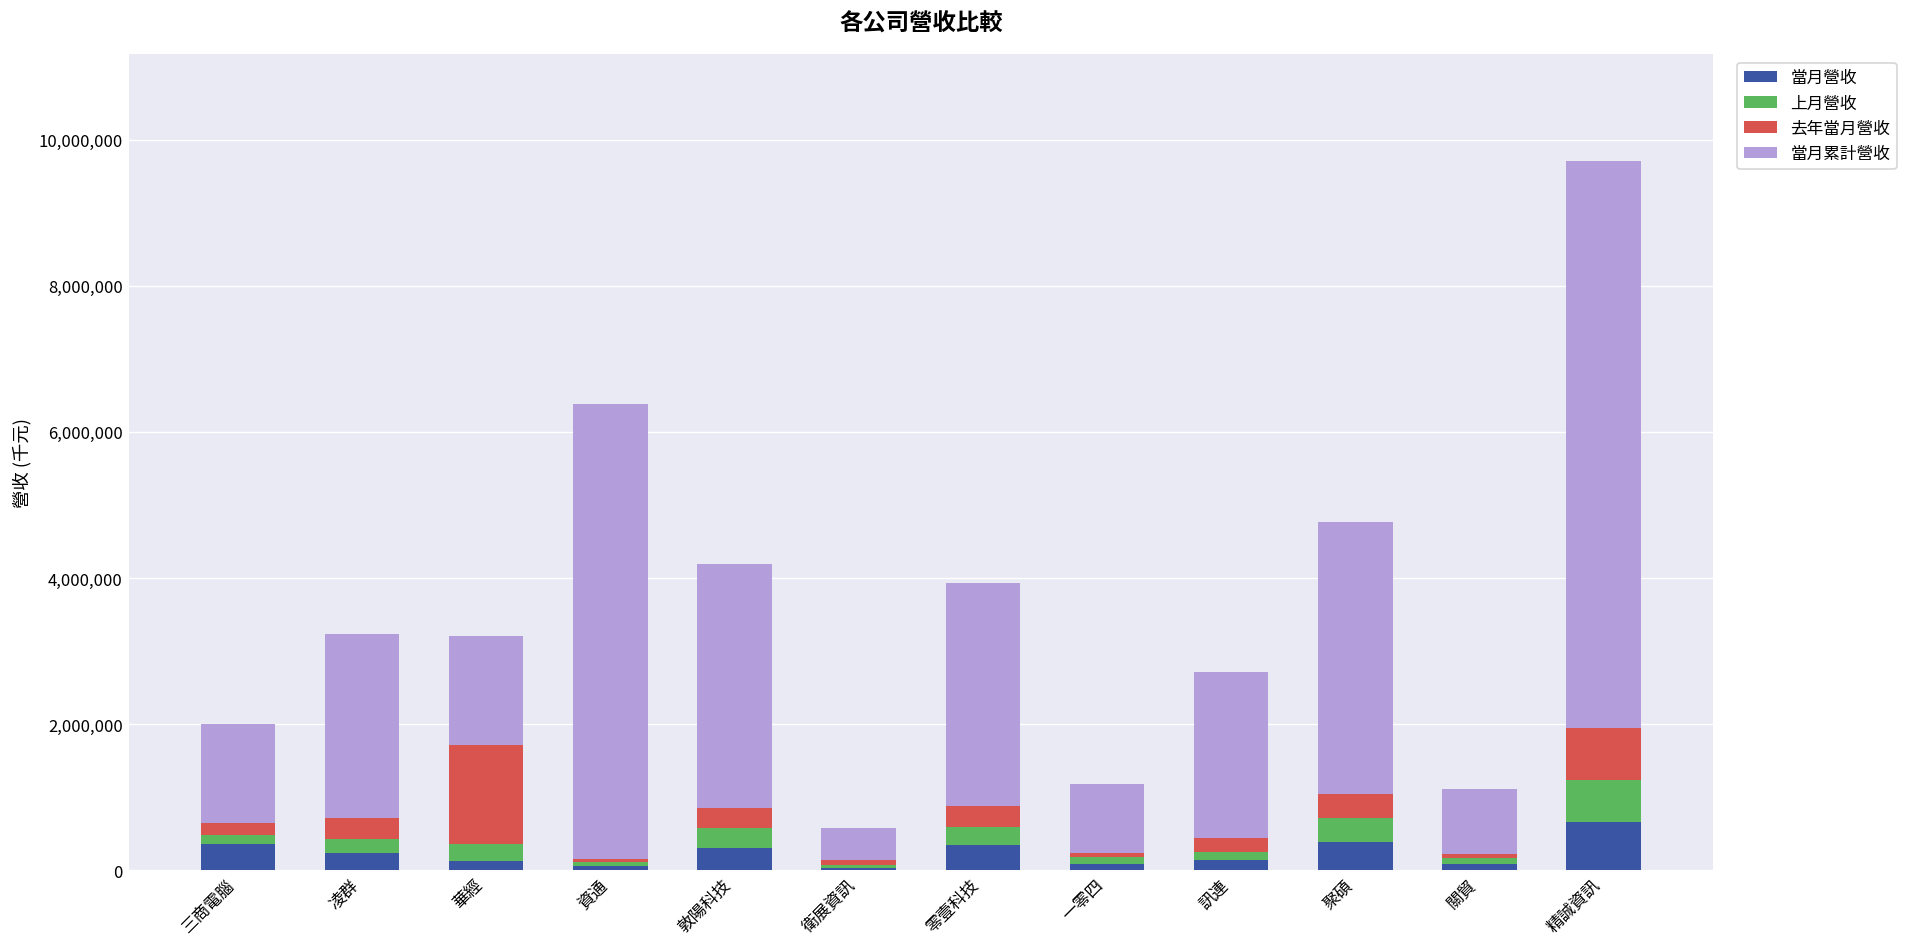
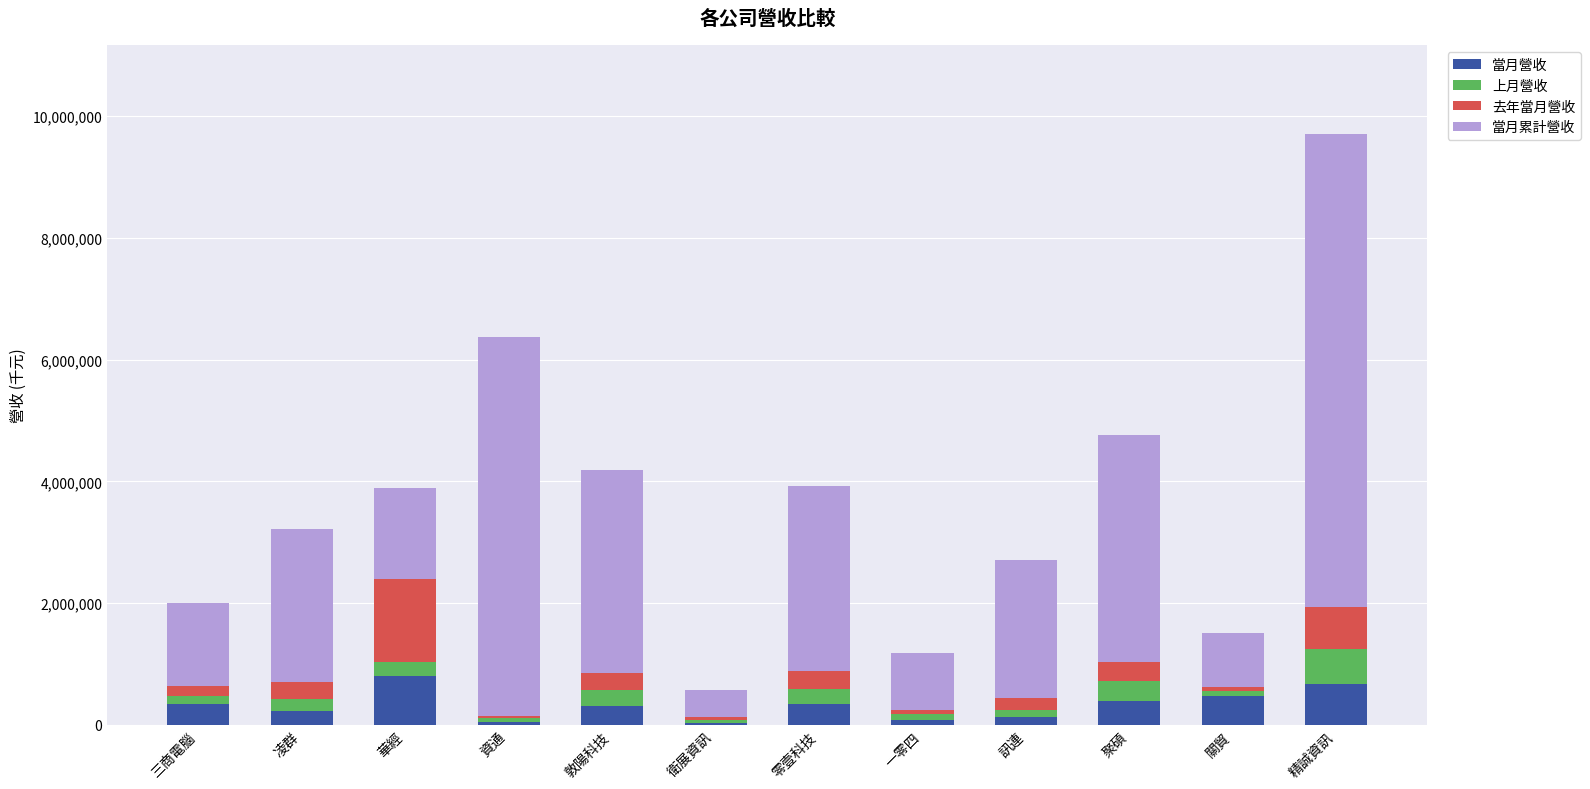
  {
    "當月營收": {
      "三商電腦": "400,000",
      "凌群": "200,000",
-     "華經": "100,000",
+     "華經": "800,000",
      "資通": "100,000",
      "敦陽科技": "300,000",
      "零壹科技": "300,000",
      "一零四": "100,000",
      "訊連": "100,000",
      "聚碩": "400,000",
-     "關貿": "100,000",
+     "關貿": "500,000",
      "精誠資訊": "700,000"
    },
    "上月營收": {
      "三商電腦": "100,000",
      "凌群": "200,000",
      "華經": "200,000",
      "資通": "100,000",
      "敦陽科技": "300,000",
      "衛展資訊": "0",
      "零壹科技": "200,000",
      "一零四": "100,000",
      "訊連": "100,000",
      "聚碩": "300,000",
      "關貿": "100,000",
      "精誠資訊": "600,000"
    },
    "去年當月營收": {
      "三商電腦": "200,000",
      "凌群": "300,000",
      "華經": "1,400,000",
      "資通": "0",
      "敦陽科技": "300,000",
      "衛展資訊": "100,000",
      "零壹科技": "300,000",
      "一零四": "100,000",
      "訊連": "200,000",
      "聚碩": "300,000",
      "關貿": "100,000",
      "精誠資訊": "700,000"
    },
    "當月累計營收": {
      "三商電腦": "1,400,000",
      "凌群": "2,500,000",
      "華經": "1,500,000",
      "資通": "6,200,000",
      "敦陽科技": "3,300,000",
      "衛展資訊": "400,000",
      "零壹科技": "3,000,000",
      "一零四": "900,000",
      "訊連": "2,300,000",
      "聚碩": "3,700,000",
      "關貿": "900,000",
      "精誠資訊": "7,800,000"
    }
  }
